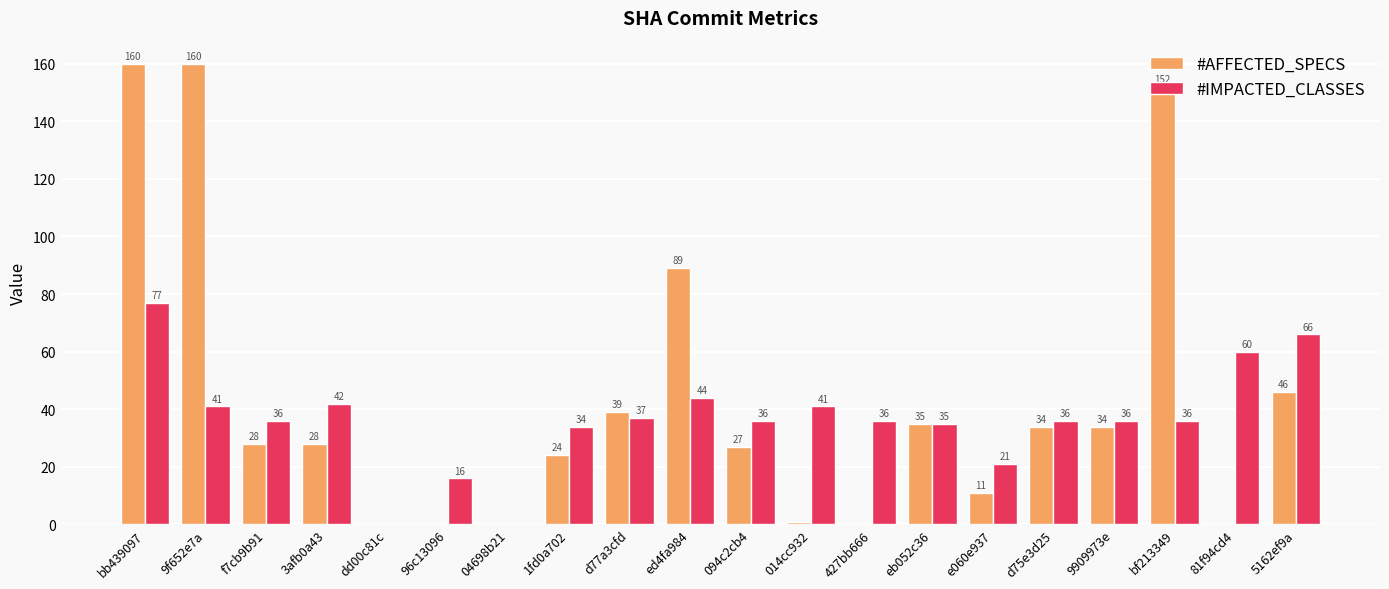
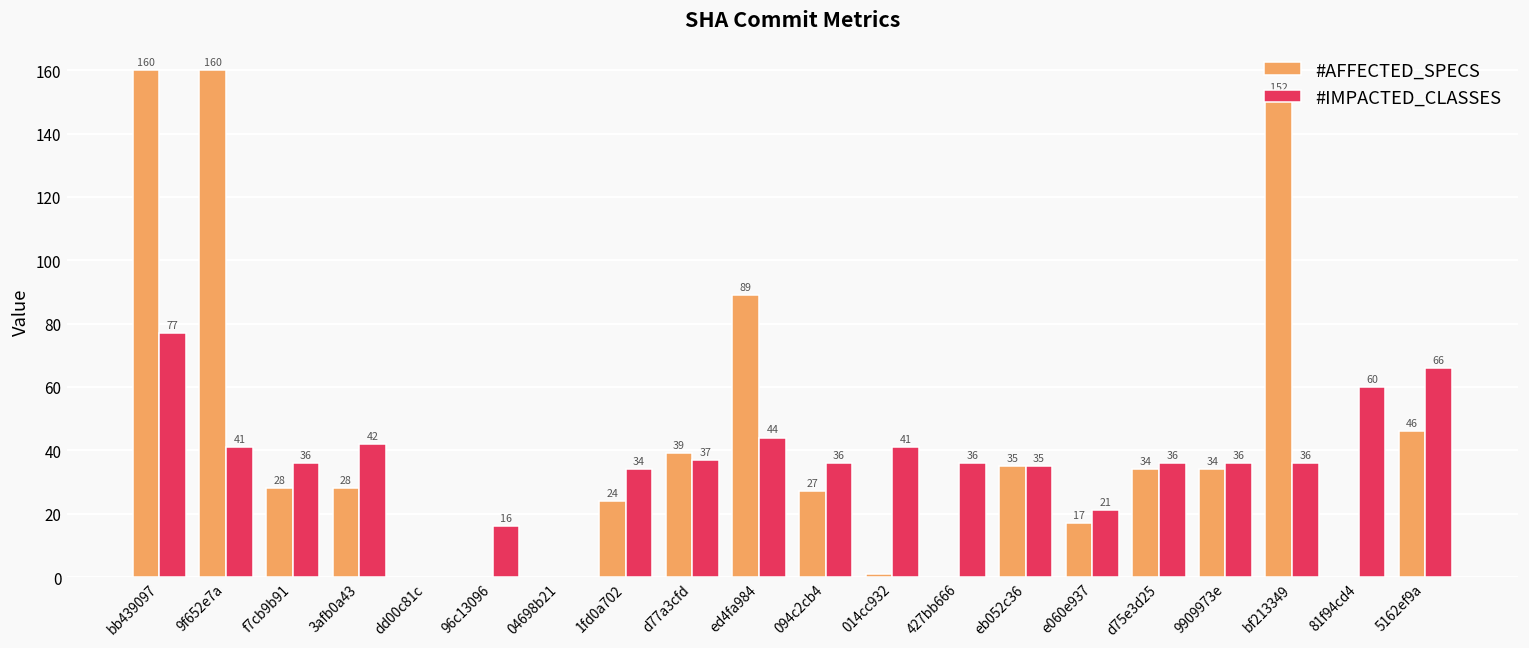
  {
    "#AFFECTED_SPECS": {
      "bb439097": 160,
      "9f652e7a": 160,
      "f7cb9b91": 28,
      "3afb0a43": 28,
      "1fd0a702": 24,
      "d77a3cfd": 39,
      "ed4fa984": 89,
      "094c2cb4": 27,
      "eb052c36": 35,
-     "e060e937": 11,
+     "e060e937": 17,
      "d75e3d25": 34,
      "9909973e": 34,
      "bf213349": 152,
      "5162ef9a": 46
    },
    "#IMPACTED_CLASSES": {
      "bb439097": 77,
      "9f652e7a": 41,
      "f7cb9b91": 36,
      "3afb0a43": 42,
      "96c13096": 16,
      "1fd0a702": 34,
      "d77a3cfd": 37,
      "ed4fa984": 44,
      "094c2cb4": 36,
      "014cc932": 41,
      "427bb666": 36,
      "eb052c36": 35,
      "e060e937": 21,
      "d75e3d25": 36,
      "9909973e": 36,
      "bf213349": 36,
      "81f94cd4": 60,
      "5162ef9a": 66
    }
  }
